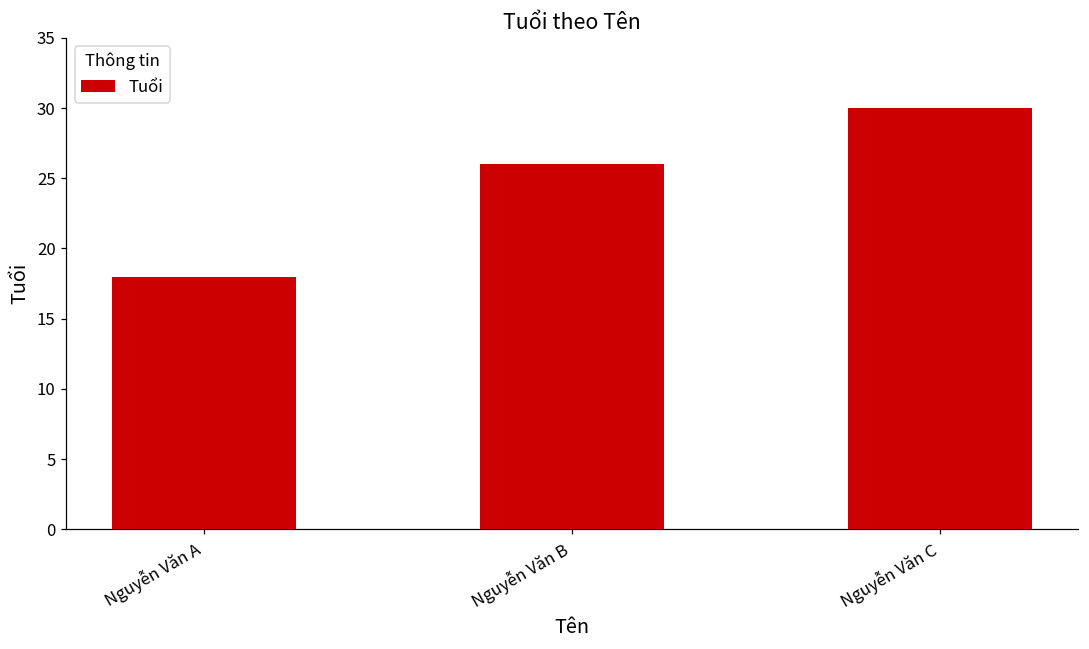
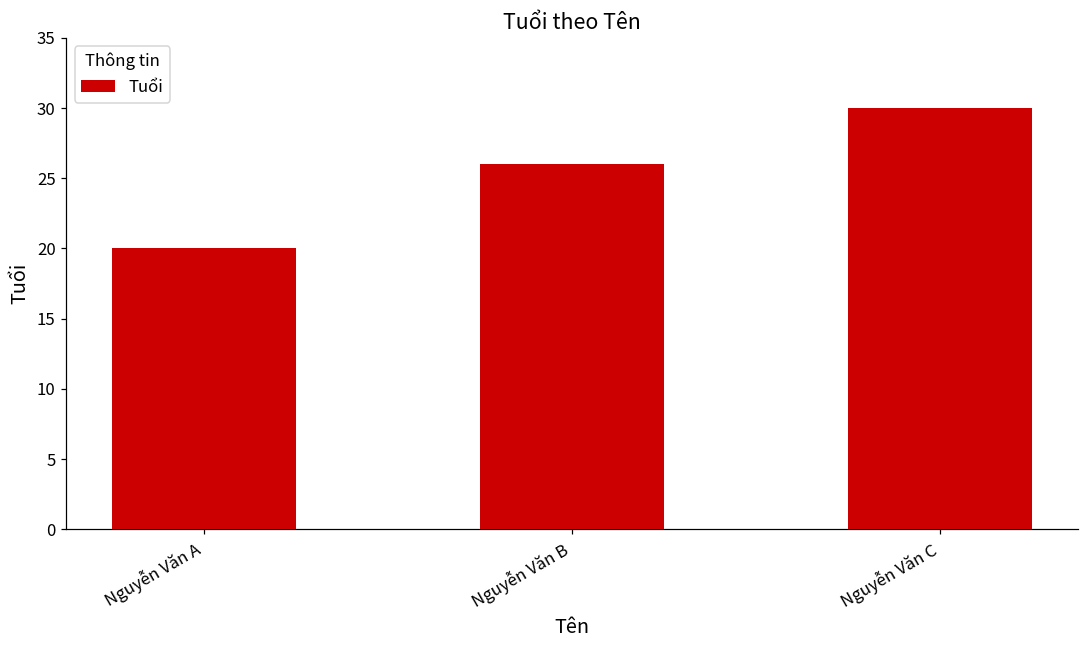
  {
-   "Nguyễn Văn A": 18,
+   "Nguyễn Văn A": 20,
    "Nguyễn Văn B": 26,
    "Nguyễn Văn C": 30
  }
